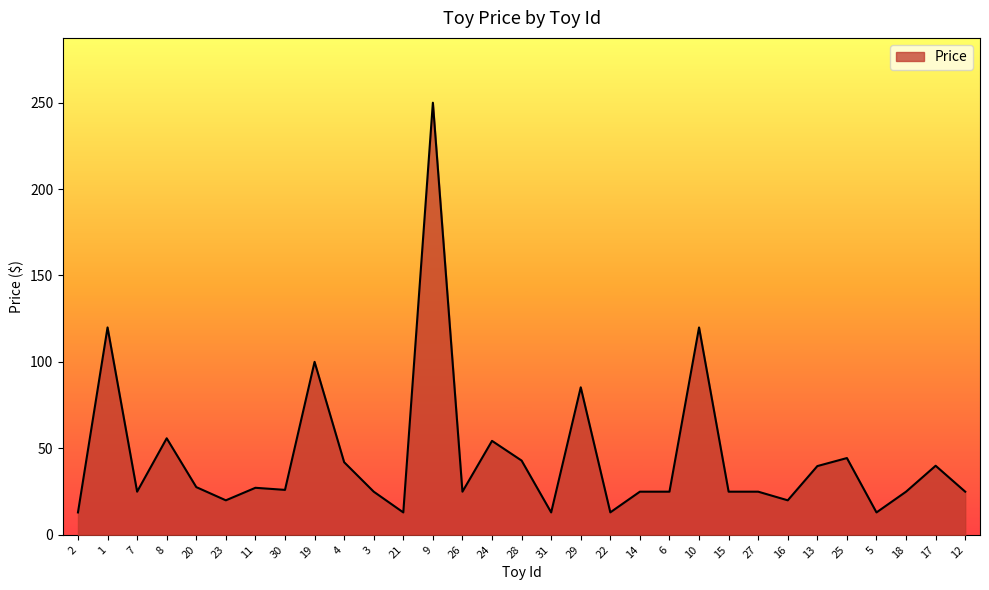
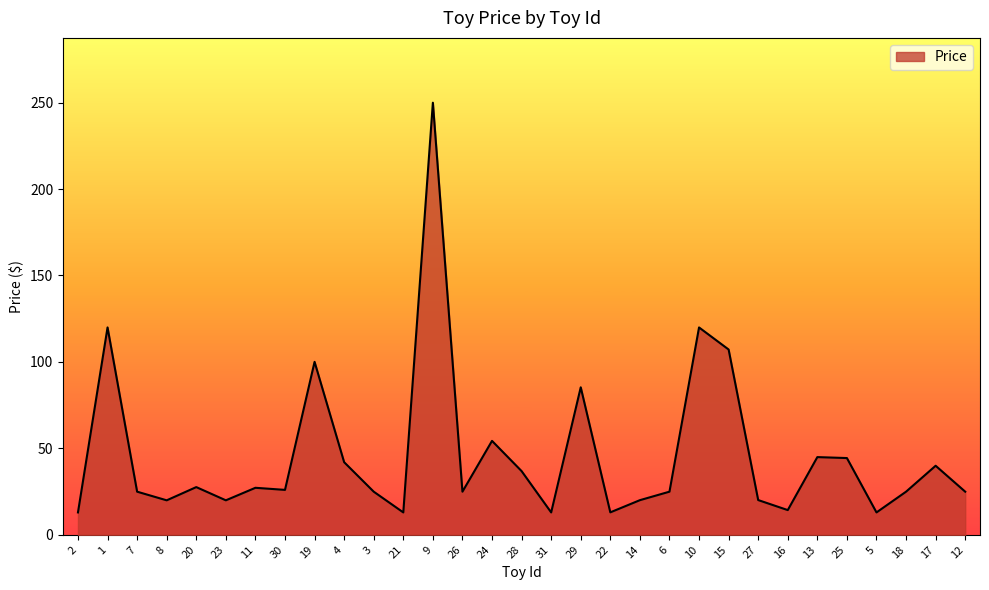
  {
    "2": 13,
    "1": 120,
    "7": 25,
-   "8": 56,
+   "8": 20,
    "20": 28,
    "23": 20,
    "11": 27,
    "30": 26,
    "19": 100,
    "4": 42,
    "3": 25,
    "21": 13,
    "9": 250,
    "26": 25,
    "24": 54,
-   "28": 43,
+   "28": 37,
    "31": 13,
    "29": 85,
    "22": 13,
-   "14": 25,
+   "14": 20,
    "6": 25,
    "10": 120,
-   "15": 25,
-   "27": 25,
-   "16": 20,
-   "13": 40,
+   "15": 107,
+   "27": 20,
+   "16": 14,
+   "13": 45,
    "25": 44,
    "5": 13,
    "18": 25,
    "17": 40,
    "12": 25
  }
